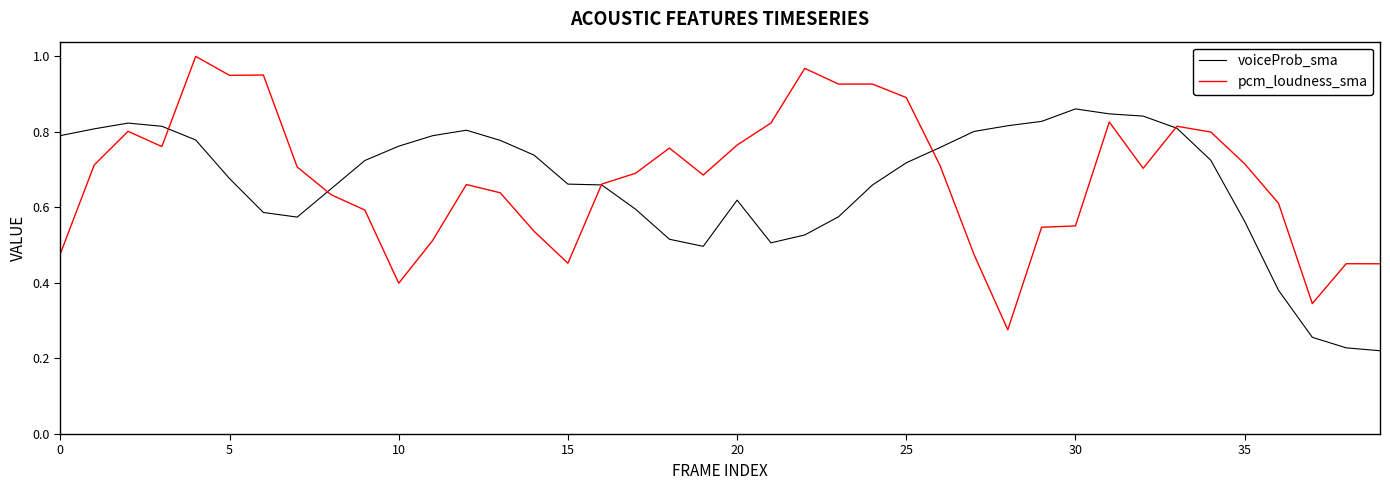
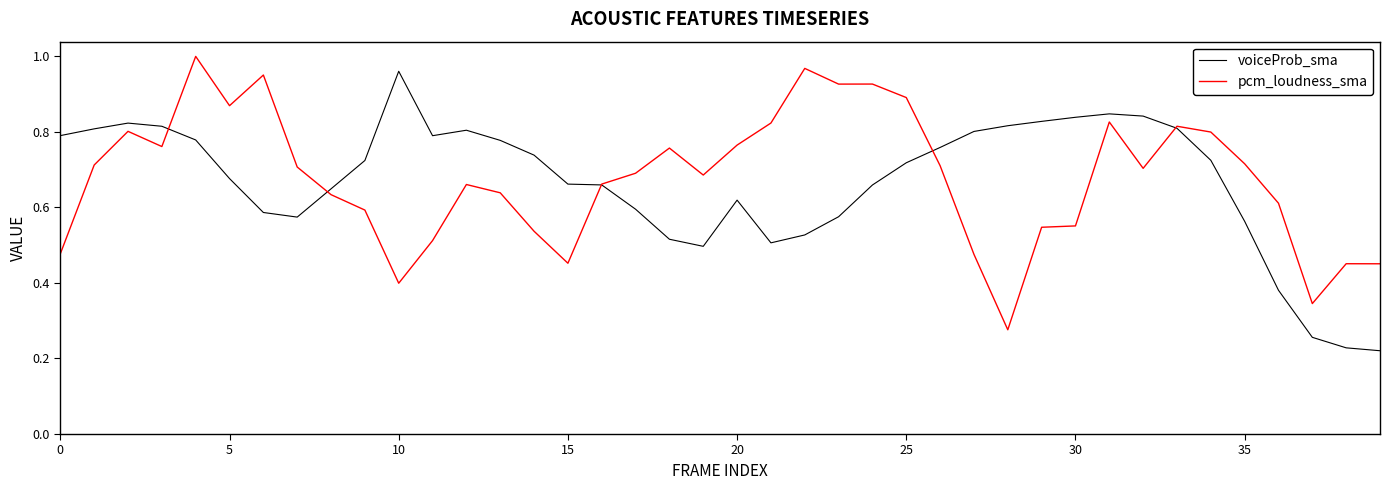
  {
    "voiceProb_sma": {
      "0": 0.79,
      "5": 0.68,
-     "10": 0.76,
+     "10": 0.96,
      "15": 0.66,
      "20": 0.62,
      "25": 0.72,
-     "30": 0.86,
+     "30": 0.84,
      "35": 0.56
    },
    "pcm_loudness_sma": {
      "0": 0.48,
-     "5": 0.95,
+     "5": 0.87,
      "10": 0.40,
      "15": 0.45,
      "20": 0.77,
      "25": 0.89,
      "30": 0.55,
      "35": 0.72
    }
  }
